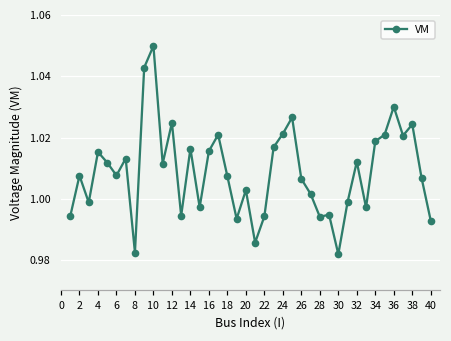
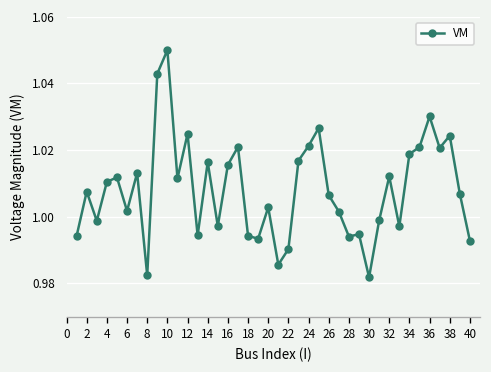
  {
    "2": 1.008,
-   "4": 1.015,
-   "6": 1.008,
+   "4": 1.010,
+   "6": 1.002,
    "8": 0.982,
    "10": 1.050,
    "12": 1.025,
    "14": 1.016,
    "16": 1.016,
-   "18": 1.007,
+   "18": 0.994,
    "20": 1.003,
-   "22": 0.994,
+   "22": 0.990,
    "24": 1.021,
    "26": 1.006,
    "28": 0.994,
    "30": 0.982,
    "32": 1.012,
    "34": 1.019,
    "36": 1.030,
    "38": 1.024,
    "40": 0.993
  }
